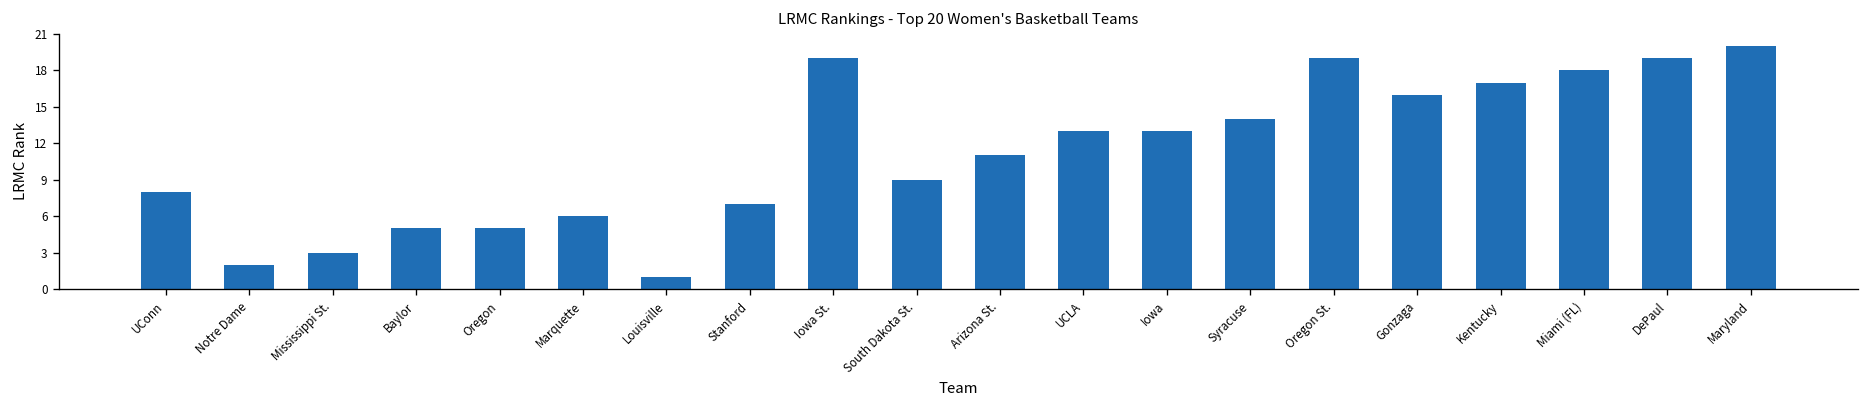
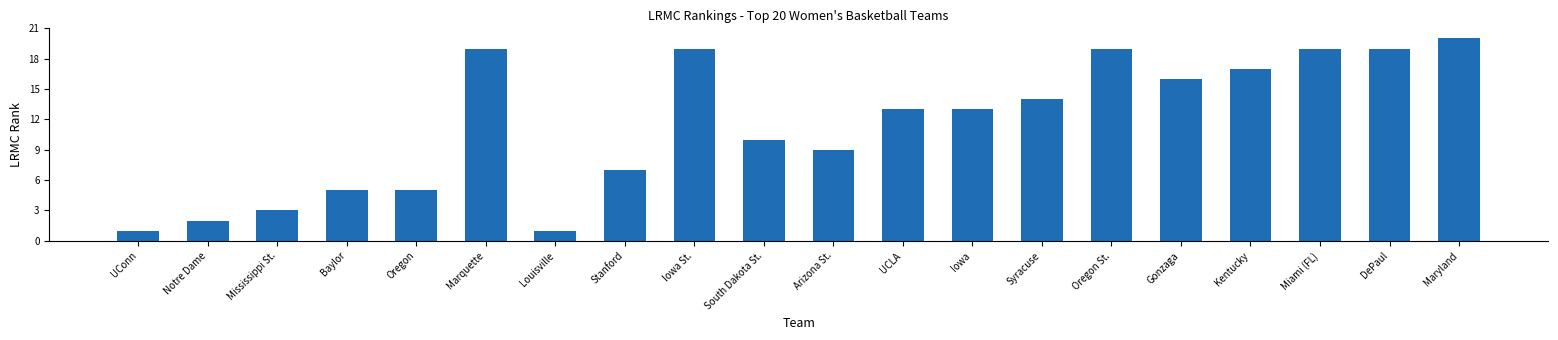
  {
-   "UConn": 8,
+   "UConn": 1,
    "Notre Dame": 2,
    "Mississippi St.": 3,
    "Baylor": 5,
    "Oregon": 5,
-   "Marquette": 6,
+   "Marquette": 19,
    "Louisville": 1,
    "Stanford": 7,
    "Iowa St.": 19,
-   "South Dakota St.": 9,
-   "Arizona St.": 11,
+   "South Dakota St.": 10,
+   "Arizona St.": 9,
    "UCLA": 13,
    "Iowa": 13,
    "Syracuse": 14,
    "Oregon St.": 19,
    "Gonzaga": 16,
    "Kentucky": 17,
-   "Miami (FL)": 18,
+   "Miami (FL)": 19,
    "DePaul": 19,
    "Maryland": 20
  }
